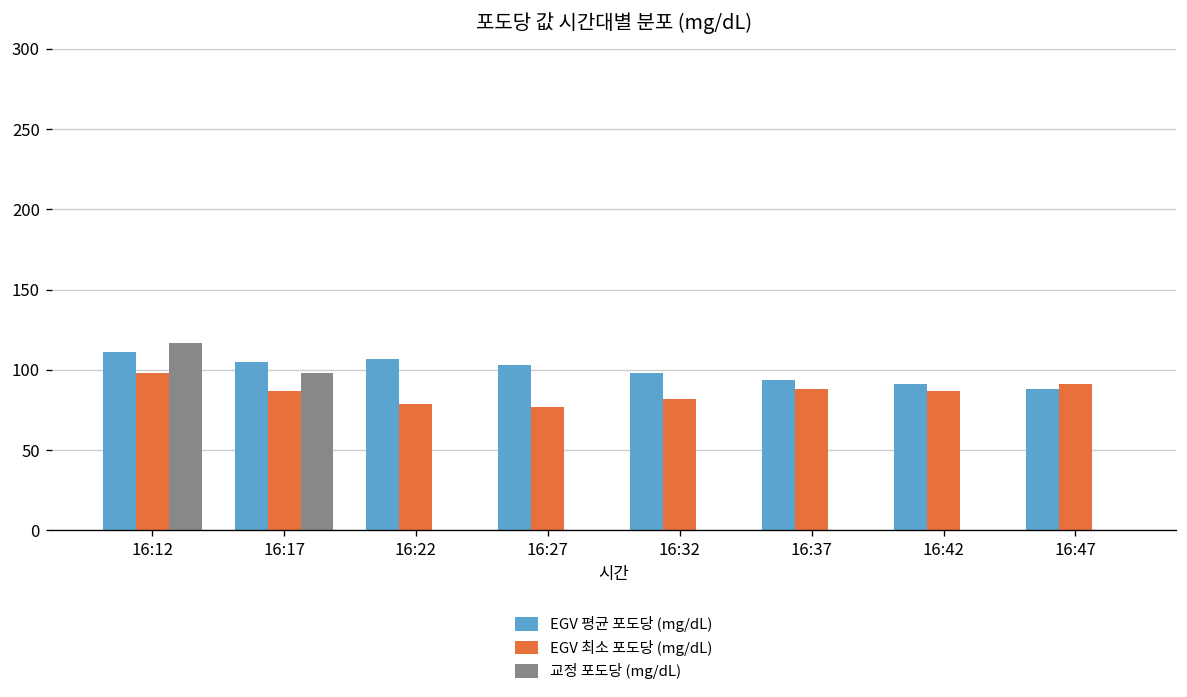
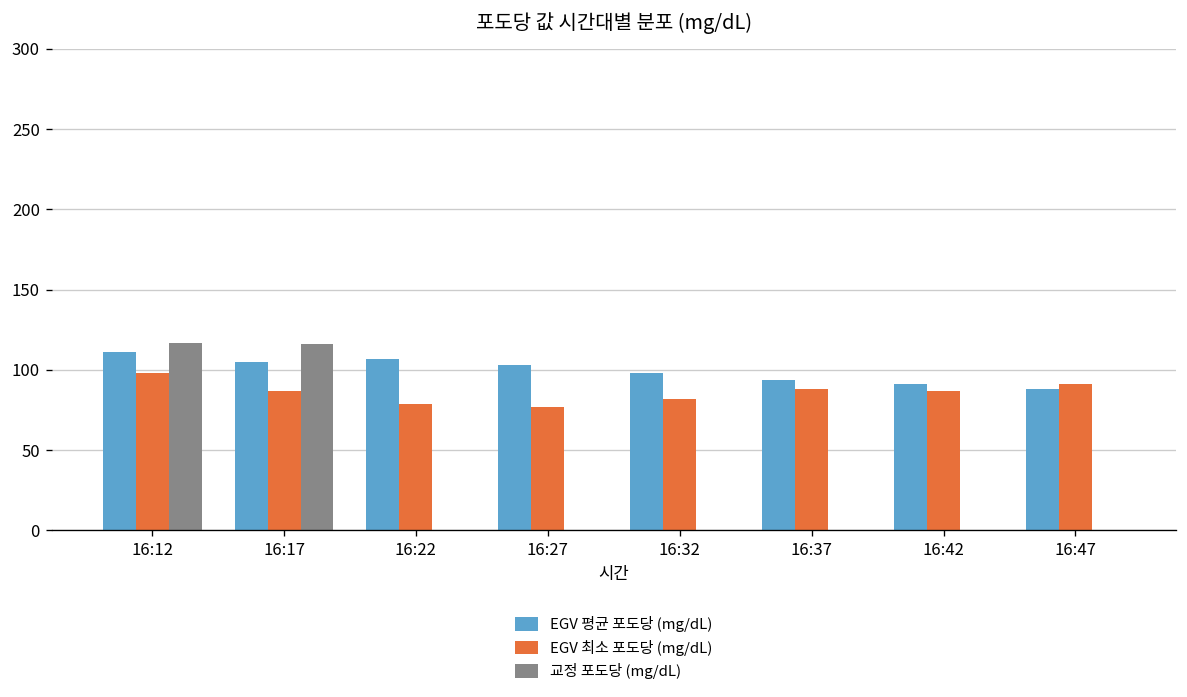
  {
    "EGV 평균 포도당 (mg/dL)": {
      "16:12": 111,
      "16:17": 105,
      "16:22": 107,
      "16:27": 103,
      "16:32": 98,
      "16:37": 94,
      "16:42": 91,
      "16:47": 88
    },
    "EGV 최소 포도당 (mg/dL)": {
      "16:12": 98,
      "16:17": 87,
      "16:22": 79,
      "16:27": 77,
      "16:32": 82,
      "16:37": 88,
      "16:42": 87,
      "16:47": 91
    },
    "교정 포도당 (mg/dL)": {
      "16:12": 117,
-     "16:17": 98,
+     "16:17": 116,
      "16:22": 0,
      "16:27": 0,
      "16:32": 0,
      "16:37": 0,
      "16:42": 0,
      "16:47": 0
    }
  }
